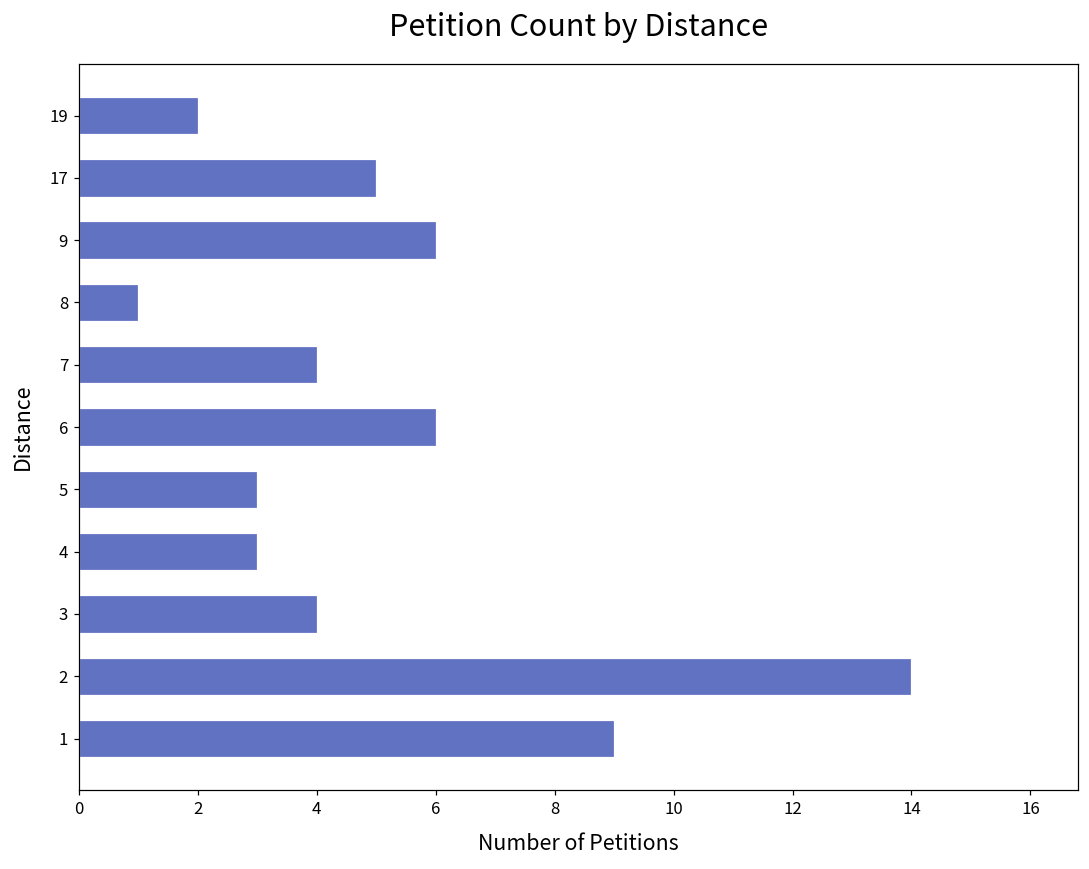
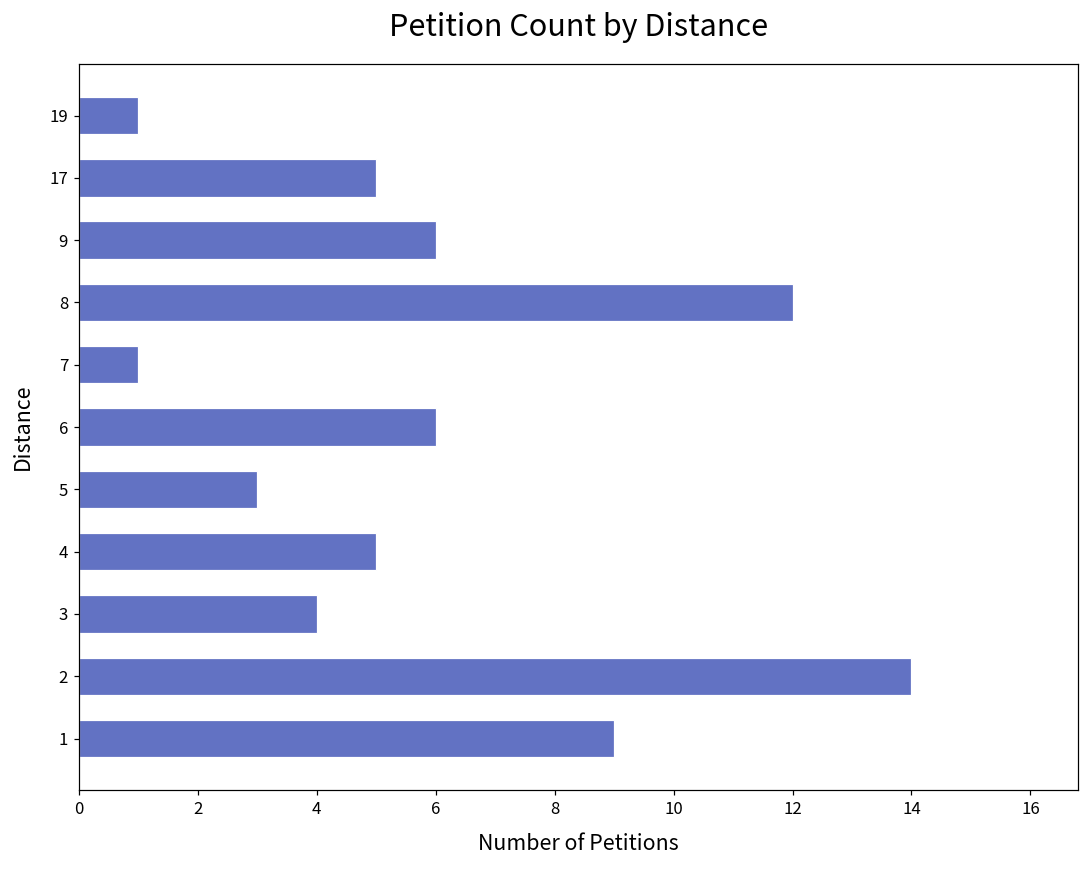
  {
-   "19": 2,
+   "19": 1,
    "17": 5,
    "9": 6,
-   "8": 1,
-   "7": 4,
+   "8": 12,
+   "7": 1,
    "6": 6,
    "5": 3,
-   "4": 3,
+   "4": 5,
    "3": 4,
    "2": 14,
    "1": 9
  }
